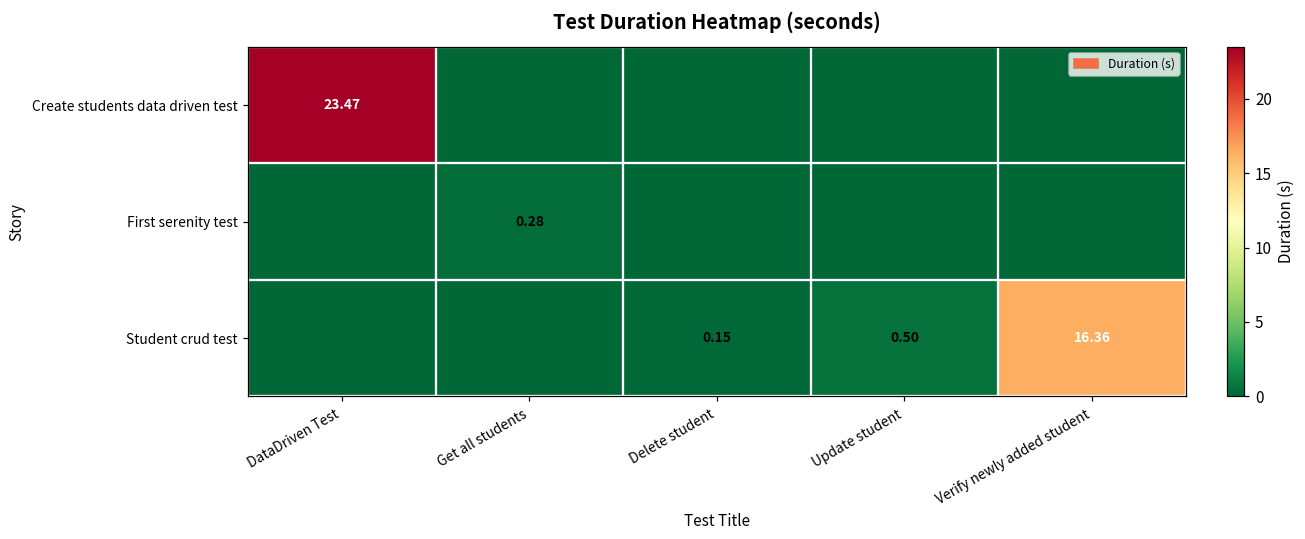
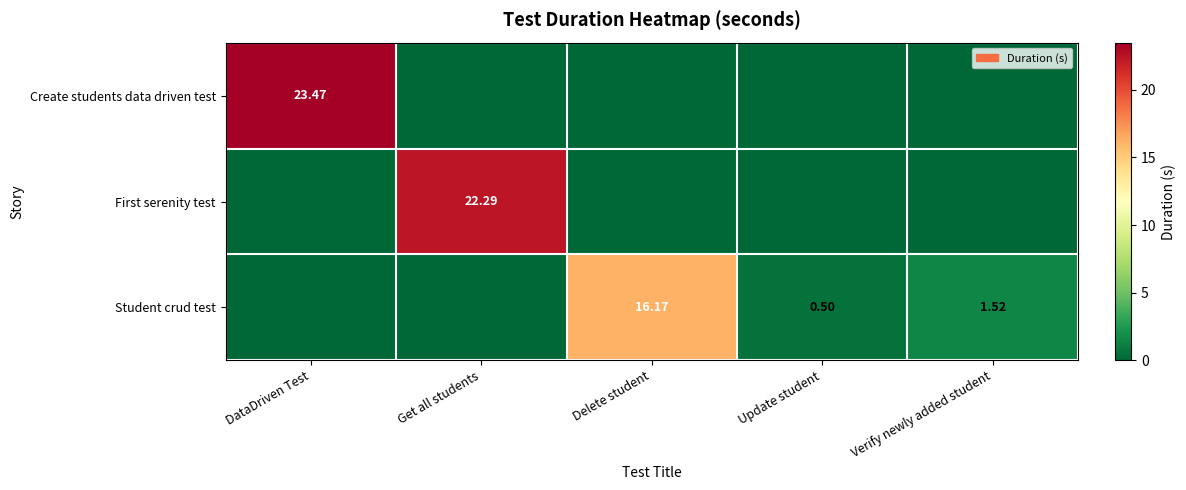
  {
    "Create students data driven test": {
      "DataDriven Test": 23.47
    },
    "First serenity test": {
-     "Get all students": 0.28
+     "Get all students": 22.29
    },
    "Student crud test": {
-     "Delete student": 0.15,
+     "Delete student": 16.17,
      "Update student": 0.50,
-     "Verify newly added student": 16.36
+     "Verify newly added student": 1.52
    }
  }
